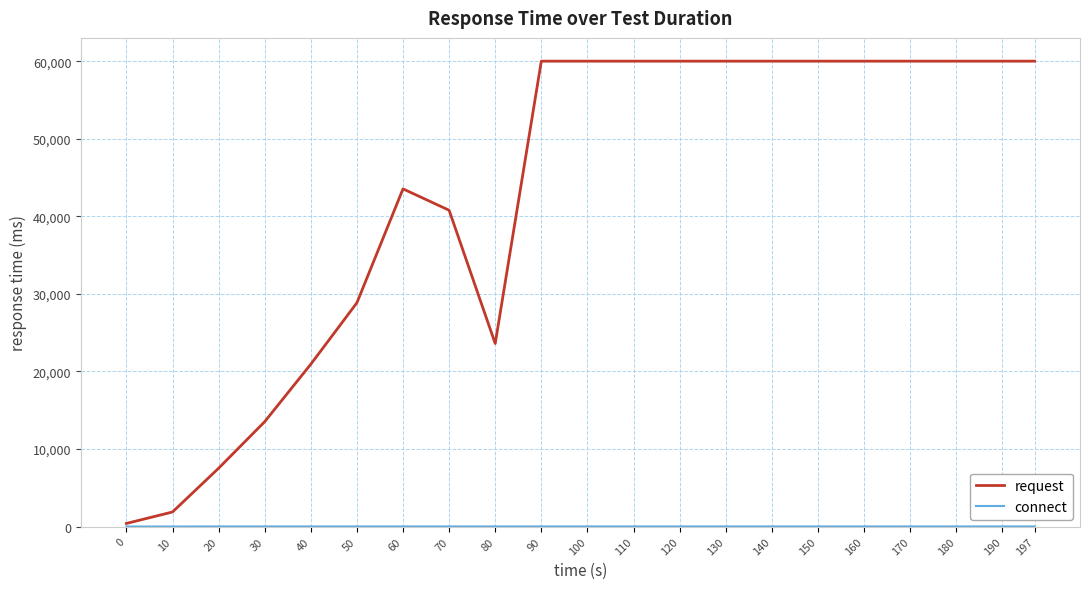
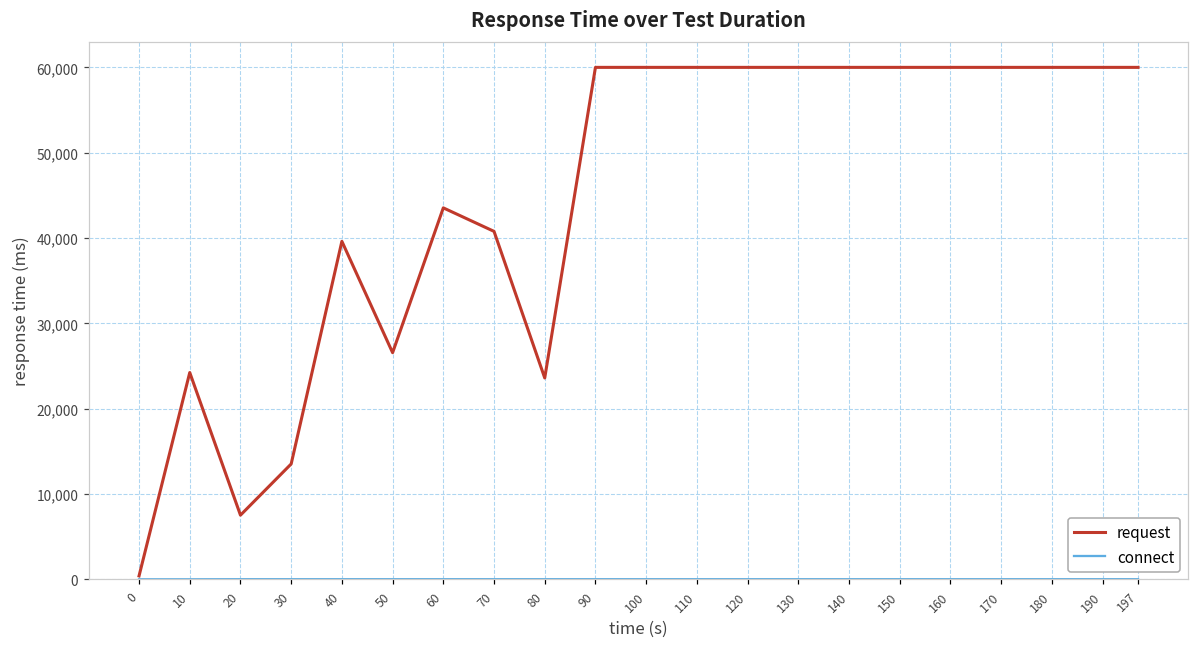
  {
    "request": {
      "0": "0",
-     "10": "2,000",
+     "10": "24,000",
      "20": "8,000",
      "30": "14,000",
-     "40": "21,000",
-     "50": "29,000",
+     "40": "40,000",
+     "50": "27,000",
      "60": "44,000",
      "70": "41,000",
      "80": "24,000",
      "90": "60,000",
      "100": "60,000",
      "110": "60,000",
      "120": "60,000",
      "130": "60,000",
      "140": "60,000",
      "150": "60,000",
      "160": "60,000",
      "170": "60,000",
      "180": "60,000",
      "190": "60,000",
      "197": "60,000"
    },
    "connect": {
      "0": "0",
      "10": "0",
      "20": "0",
      "30": "0",
      "40": "0",
      "50": "0",
      "60": "0",
      "70": "0",
      "80": "0",
      "90": "0",
      "100": "0",
      "110": "0",
      "120": "0",
      "130": "0",
      "140": "0",
      "150": "0",
      "160": "0",
      "170": "0",
      "180": "0",
      "190": "0",
      "197": "0"
    }
  }
